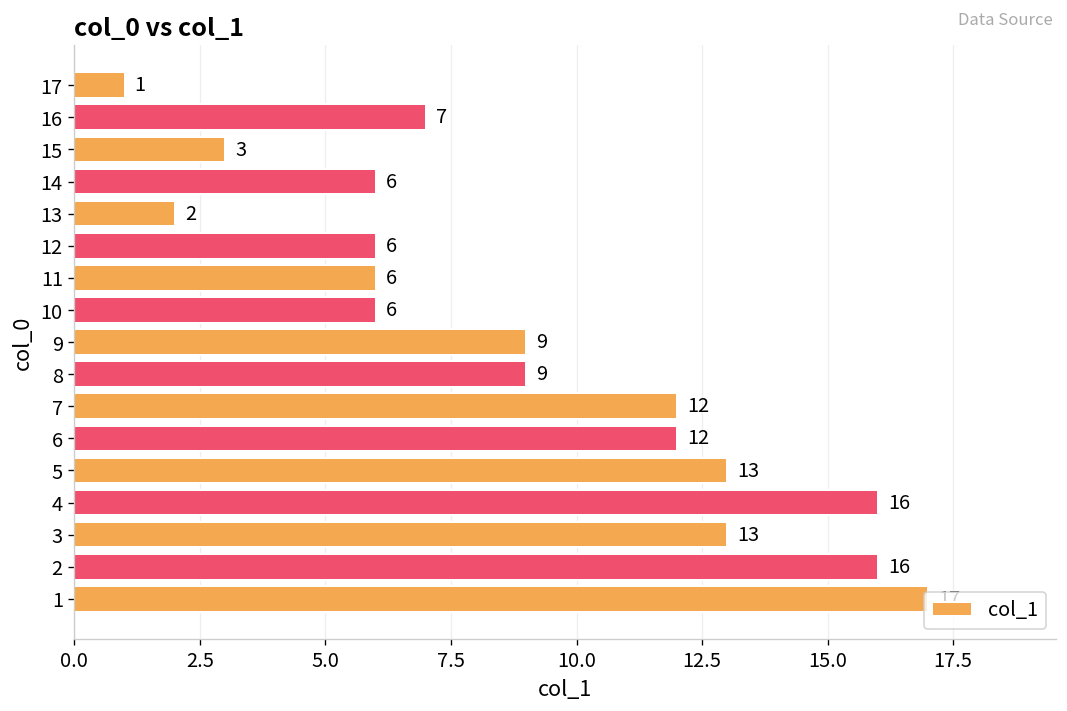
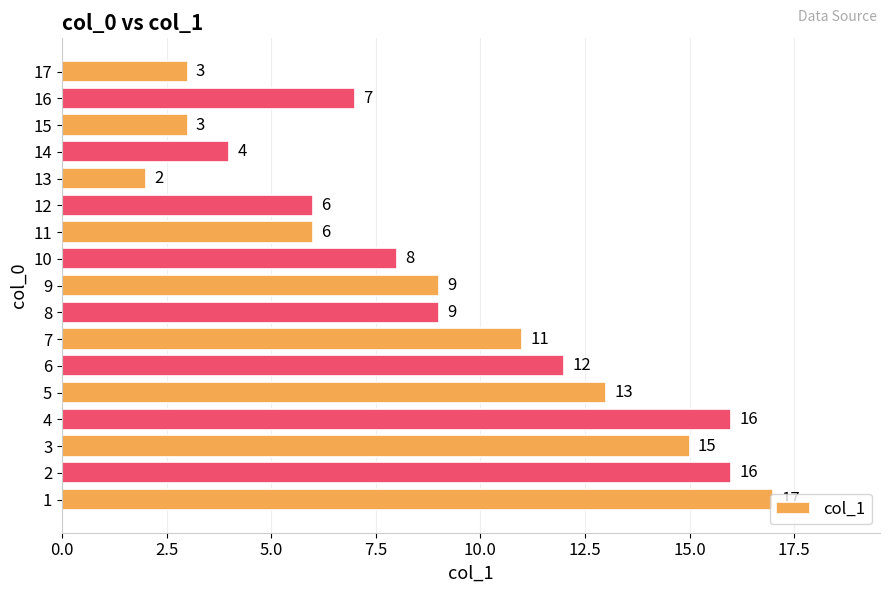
  {
-   "17": 1,
+   "17": 3,
    "16": 7,
    "15": 3,
-   "14": 6,
+   "14": 4,
    "13": 2,
    "12": 6,
    "11": 6,
-   "10": 6,
+   "10": 8,
    "9": 9,
    "8": 9,
-   "7": 12,
+   "7": 11,
    "6": 12,
    "5": 13,
    "4": 16,
-   "3": 13,
+   "3": 15,
    "2": 16
  }
